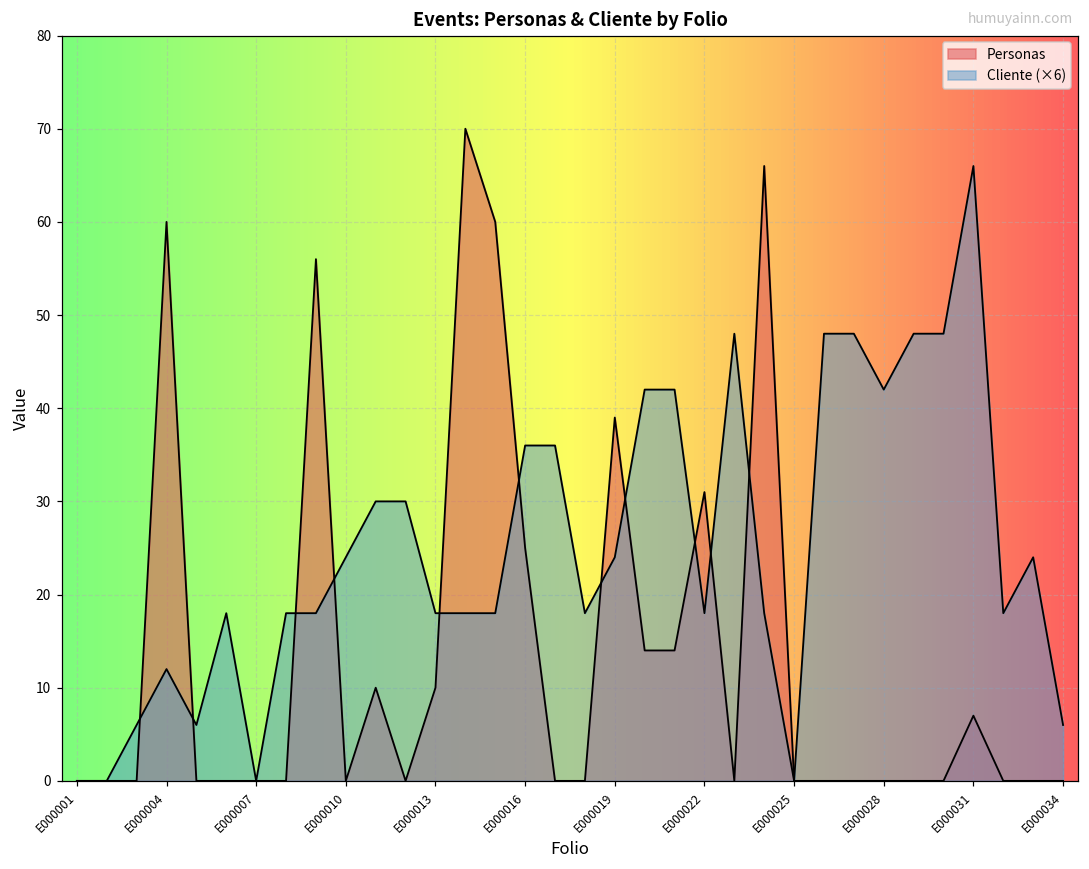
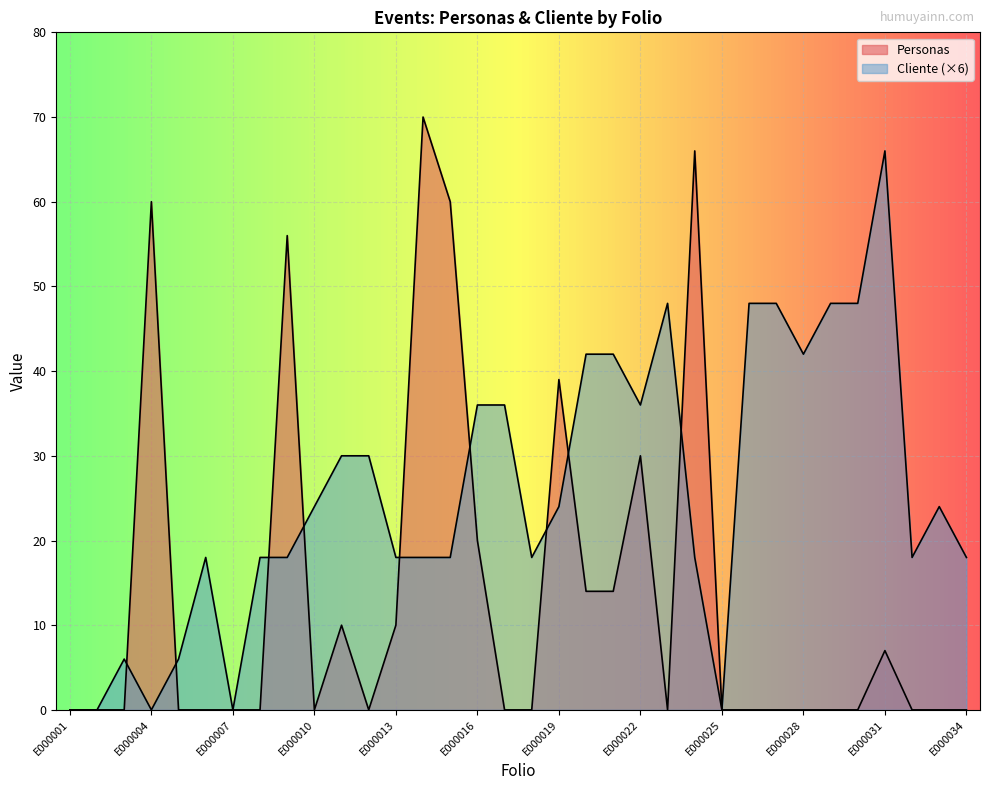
  {
    "Personas": {
      "E000004": 60,
      "E000010": 0,
      "E000013": 10,
-     "E000016": 25,
+     "E000016": 20,
      "E000019": 39,
-     "E000022": 31,
+     "E000022": 30,
      "E000028": 0,
      "E000031": 7,
      "E000034": 0
    },
    "Cliente (×6)": {
-     "E000004": 12,
+     "E000004": 0,
      "E000010": 24,
      "E000013": 18,
      "E000016": 36,
      "E000019": 24,
-     "E000022": 18,
+     "E000022": 36,
      "E000028": 42,
      "E000031": 66,
-     "E000034": 6
+     "E000034": 18
    }
  }
